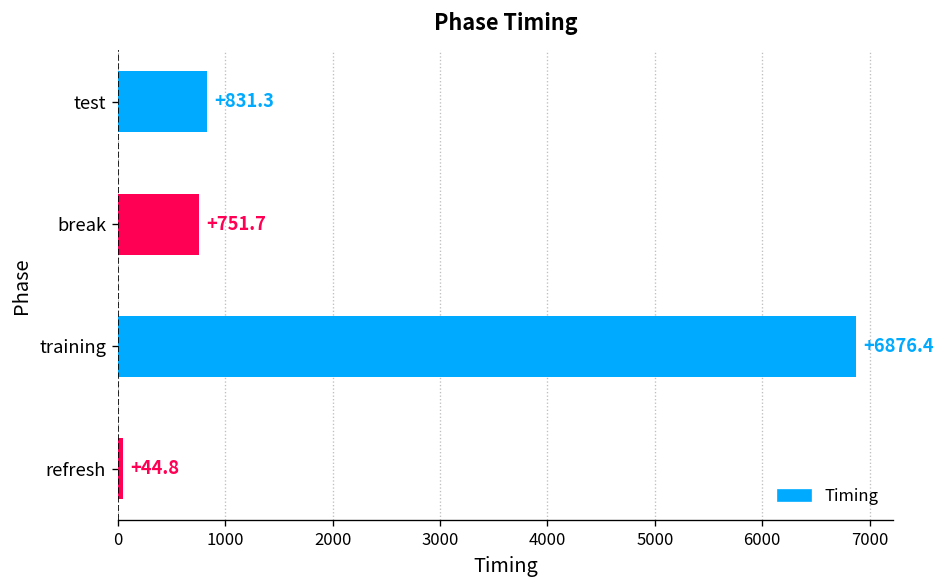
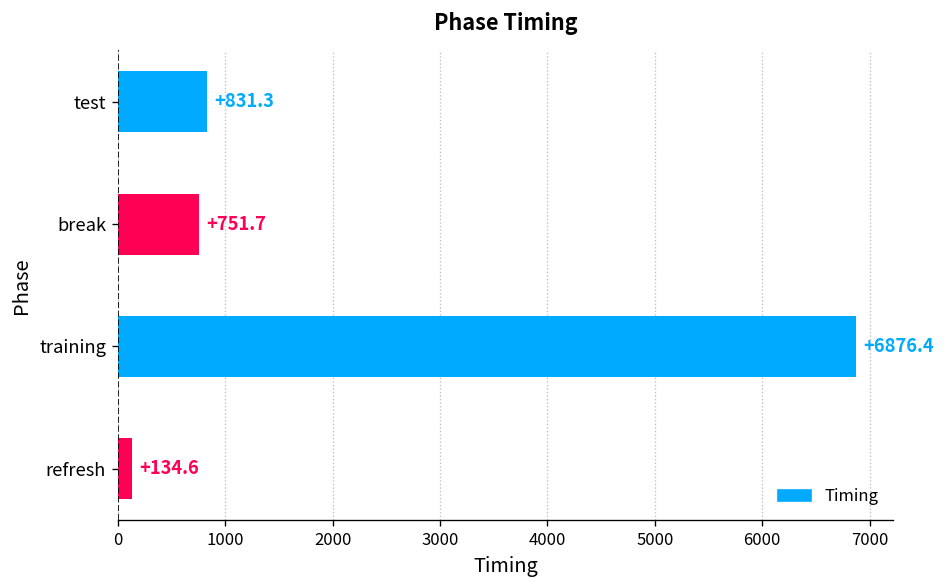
  {
    "test": "+831.3",
    "break": "+751.7",
    "training": "+6876.4",
-   "refresh": "+44.8"
+   "refresh": "+134.6"
  }
